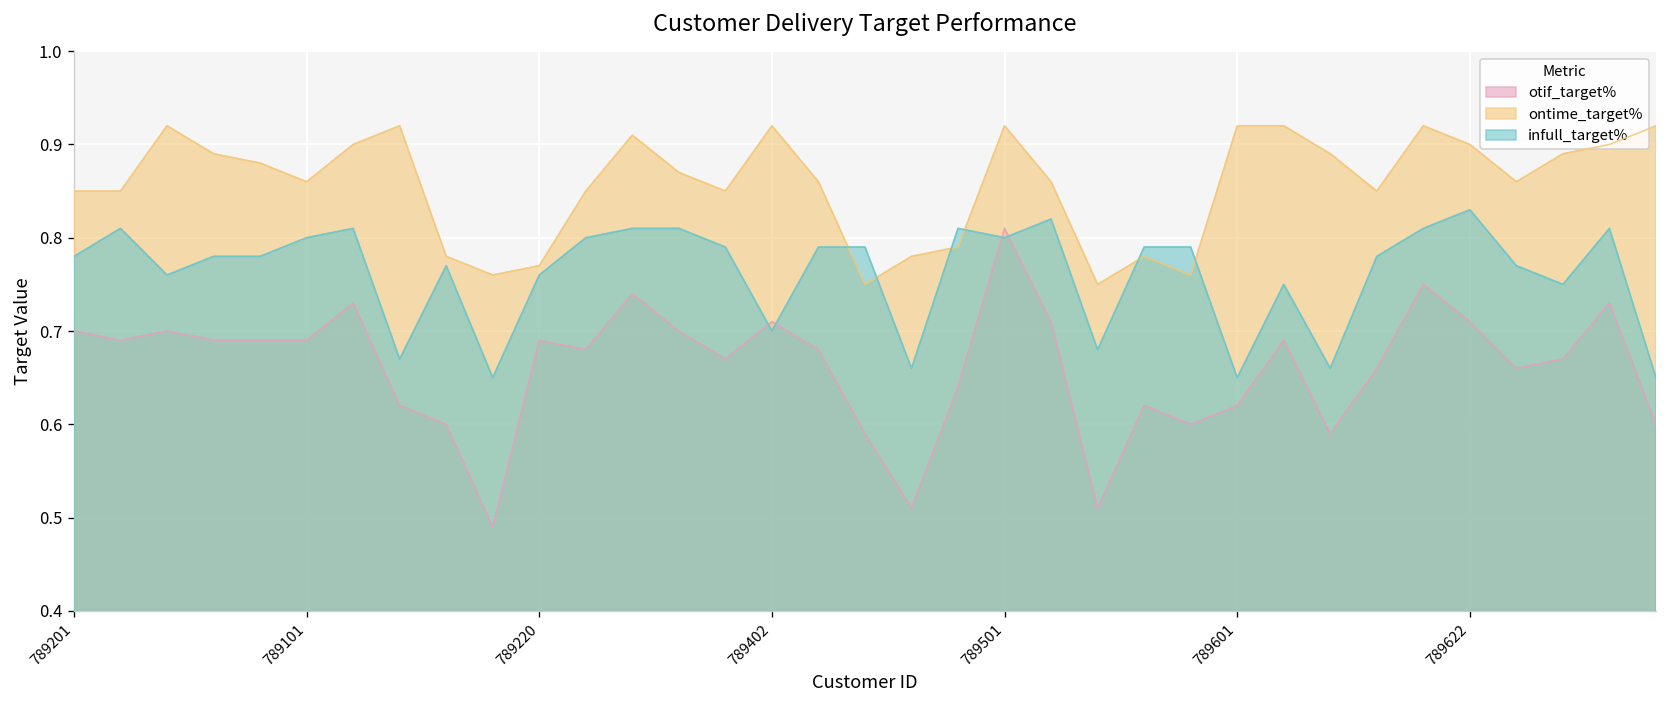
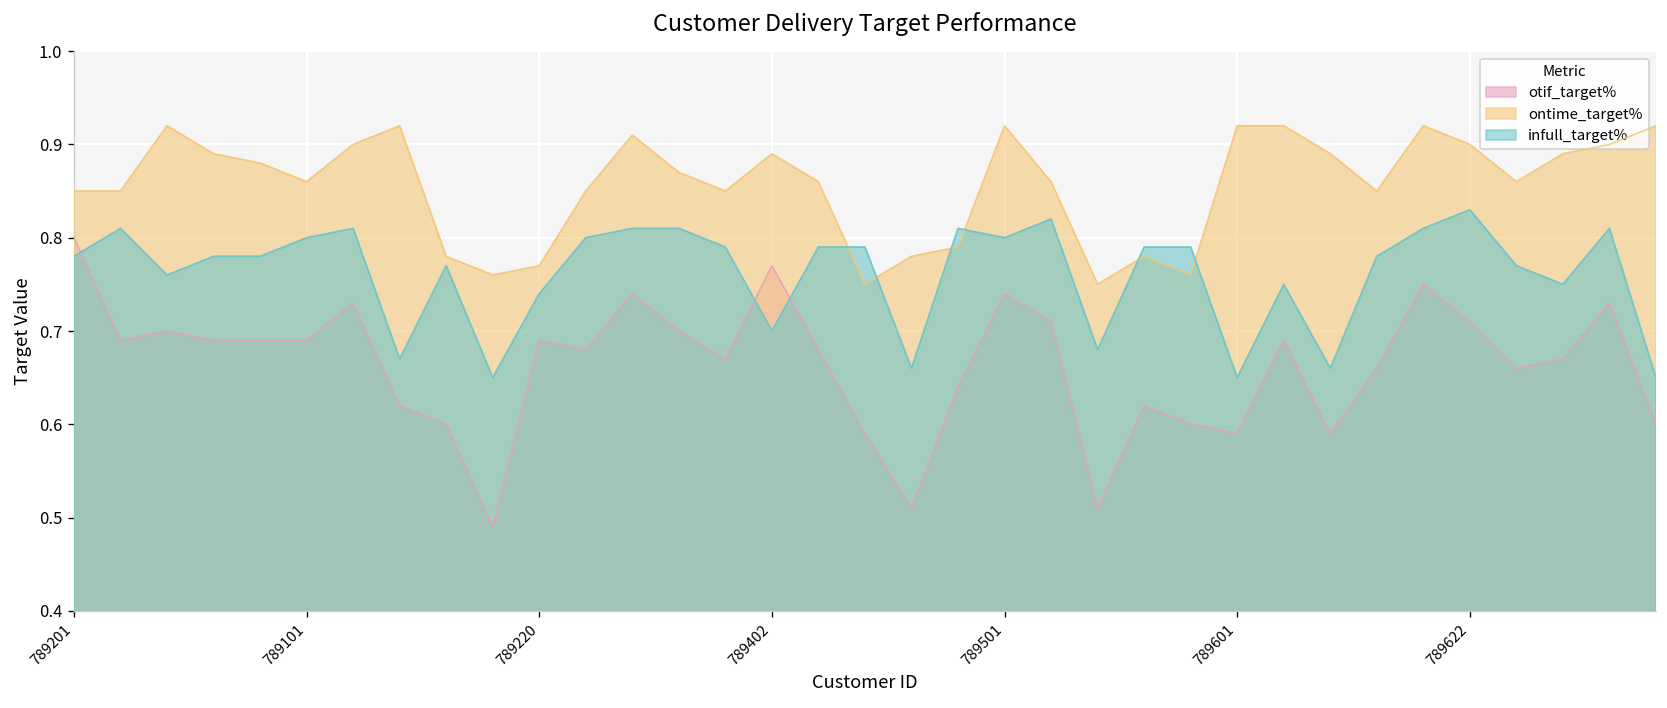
  {
    "otif_target%": {
-     "789201": 0.7,
+     "789201": 0.8,
      "789101": 0.69,
      "789220": 0.69,
-     "789402": 0.71,
-     "789501": 0.81,
-     "789601": 0.62,
+     "789402": 0.77,
+     "789501": 0.74,
+     "789601": 0.59,
      "789622": 0.71
    },
    "ontime_target%": {
      "789201": 0.85,
      "789101": 0.86,
      "789220": 0.77,
-     "789402": 0.92,
+     "789402": 0.89,
      "789501": 0.92,
      "789601": 0.92,
      "789622": 0.90
    },
    "infull_target%": {
      "789201": 0.78,
      "789101": 0.80,
-     "789220": 0.76,
+     "789220": 0.74,
      "789402": 0.70,
      "789501": 0.80,
      "789601": 0.65,
      "789622": 0.83
    }
  }
